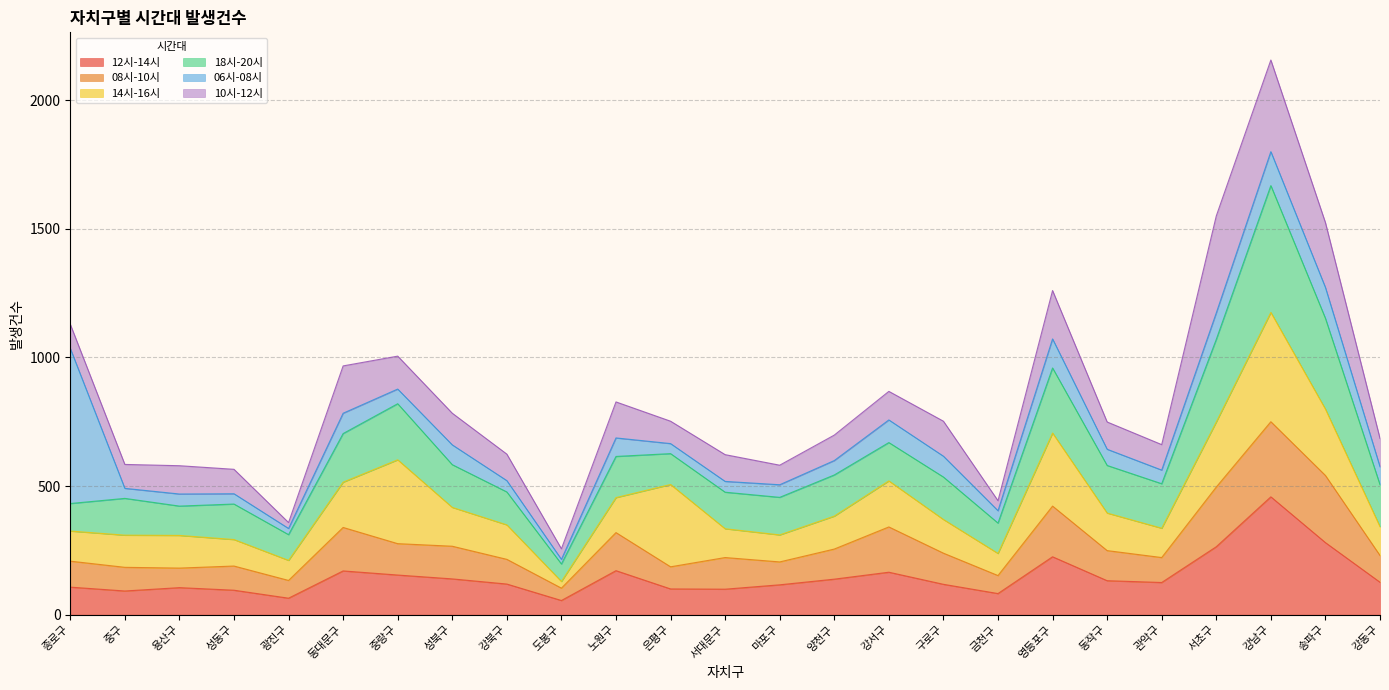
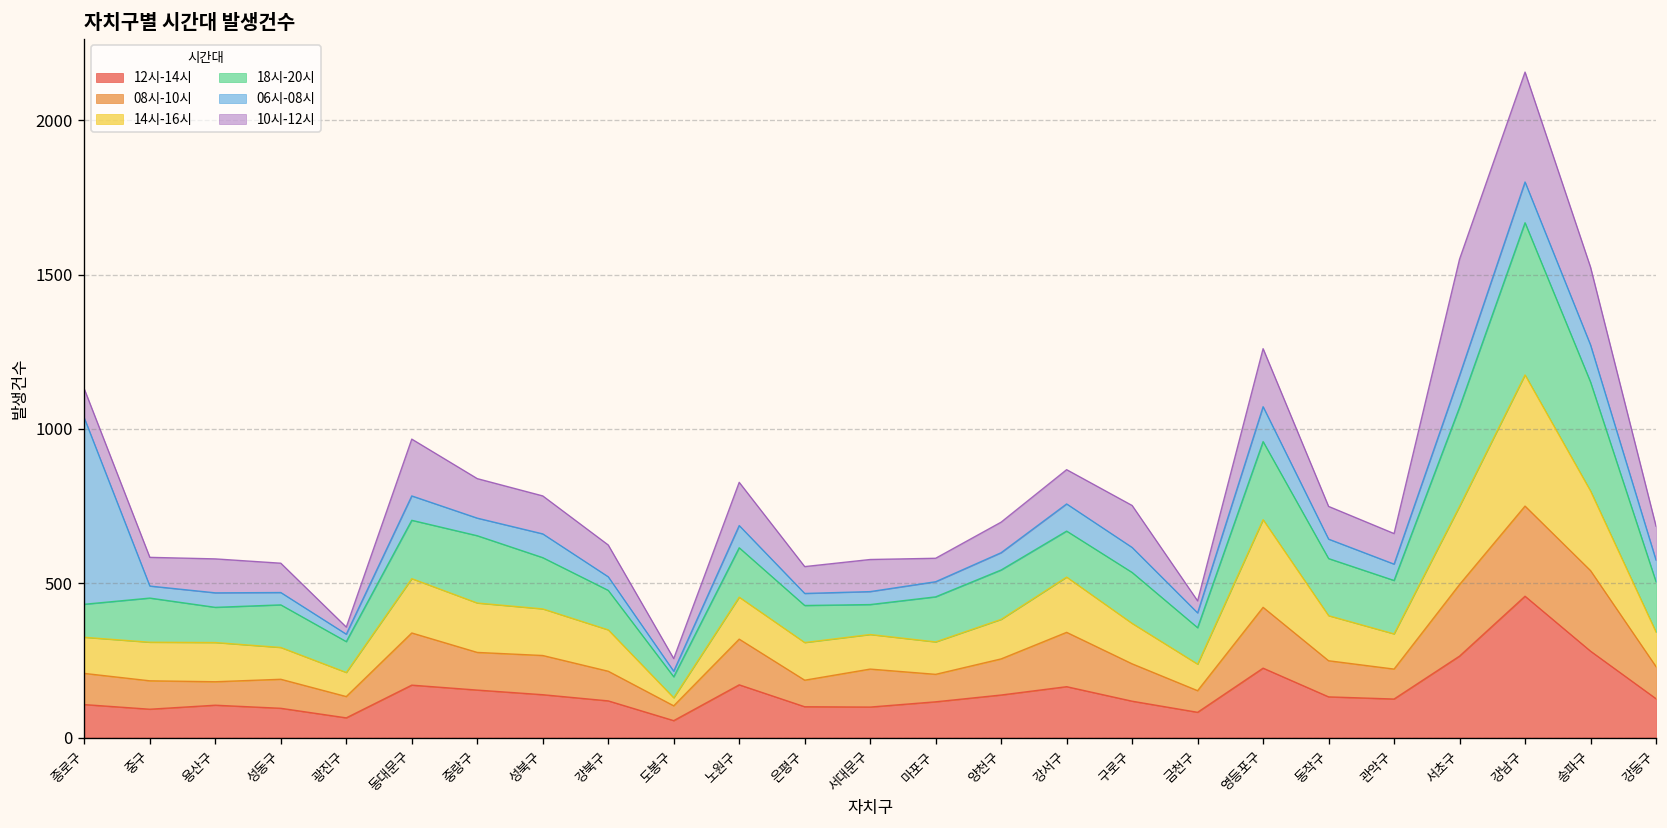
  {
    "14시-16시": {
      "종로구": 120,
      "중구": 130,
      "용산구": 130,
      "성동구": 100,
      "광진구": 80,
      "동대문구": 180,
-     "중랑구": 330,
+     "중랑구": 160,
      "성북구": 150,
      "강북구": 130,
      "도봉구": 30,
      "노원구": 140,
-     "은평구": 320,
+     "은평구": 120,
      "서대문구": 110,
      "마포구": 110,
      "양천구": 130,
      "강서구": 180,
      "구로구": 130,
      "금천구": 90,
      "영등포구": 280,
      "동작구": 150,
      "관악구": 110,
      "서초구": 250,
      "강남구": 430,
      "송파구": 260,
      "강동구": 110
    },
    "18시-20시": {
      "종로구": 110,
      "중구": 140,
      "용산구": 110,
      "성동구": 140,
      "광진구": 100,
      "동대문구": 190,
      "중랑구": 220,
      "성북구": 170,
      "강북구": 130,
      "도봉구": 70,
      "노원구": 160,
      "은평구": 120,
-     "서대문구": 140,
+     "서대문구": 100,
      "마포구": 150,
      "양천구": 160,
      "강서구": 150,
      "구로구": 170,
      "금천구": 120,
      "영등포구": 250,
      "동작구": 190,
      "관악구": 170,
      "서초구": 320,
      "강남구": 490,
      "송파구": 350,
      "강동구": 160
    },
    "06시-08시": {
      "종로구": 600,
      "중구": 40,
      "용산구": 50,
      "성동구": 40,
      "광진구": 20,
      "동대문구": 80,
      "중랑구": 60,
      "성북구": 80,
      "강북구": 40,
      "도봉구": 20,
      "노원구": 70,
      "은평구": 40,
      "서대문구": 40,
      "마포구": 50,
      "양천구": 60,
      "강서구": 90,
      "구로구": 80,
      "금천구": 50,
      "영등포구": 110,
      "동작구": 60,
      "관악구": 50,
      "서초구": 100,
      "강남구": 130,
      "송파구": 120,
      "강동구": 70
    },
    "10시-12시": {
      "종로구": 90,
      "중구": 90,
      "용산구": 110,
      "성동구": 100,
      "광진구": 20,
      "동대문구": 180,
      "중랑구": 130,
      "성북구": 120,
      "강북구": 100,
      "도봉구": 40,
      "노원구": 140,
      "은평구": 90,
      "서대문구": 100,
      "마포구": 80,
      "양천구": 100,
      "강서구": 110,
      "구로구": 140,
      "금천구": 40,
      "영등포구": 190,
      "동작구": 110,
      "관악구": 100,
      "서초구": 380,
      "강남구": 360,
      "송파구": 250,
      "강동구": 110
    }
  }
